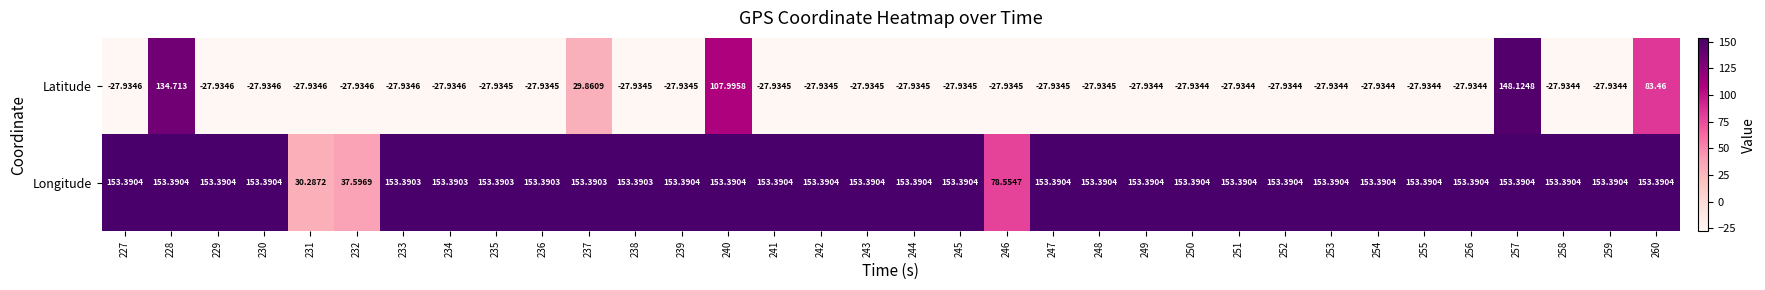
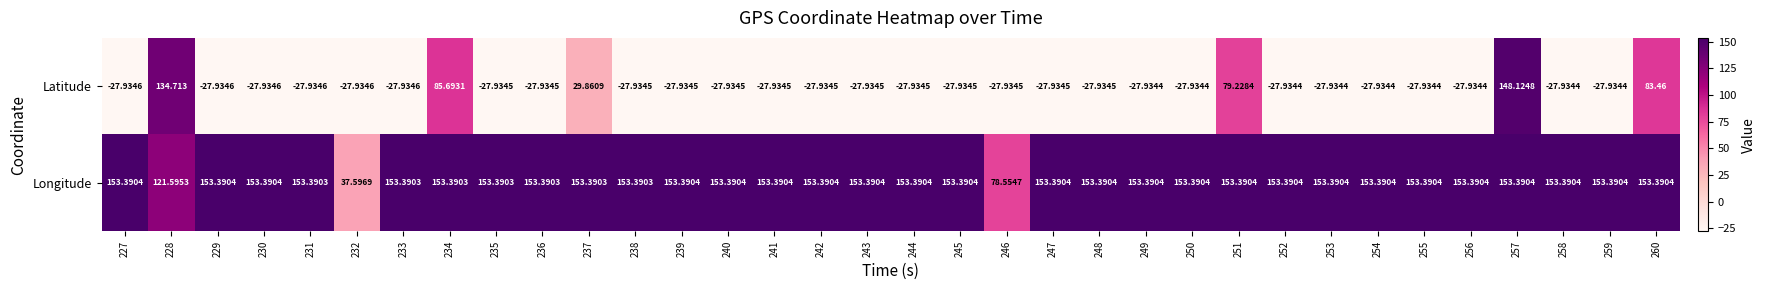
  {
    "Latitude": {
      "227": -27.9346,
      "228": 134.713,
      "229": -27.9346,
      "230": -27.9346,
      "231": -27.9346,
      "232": -27.9346,
      "233": -27.9346,
-     "234": -27.9346,
+     "234": 85.6931,
      "235": -27.9345,
      "236": -27.9345,
      "237": 29.8609,
      "238": -27.9345,
      "239": -27.9345,
-     "240": 107.9958,
+     "240": -27.9345,
      "241": -27.9345,
      "242": -27.9345,
      "243": -27.9345,
      "244": -27.9345,
      "245": -27.9345,
      "246": -27.9345,
      "247": -27.9345,
      "248": -27.9345,
      "249": -27.9344,
      "250": -27.9344,
-     "251": -27.9344,
+     "251": 79.2284,
      "252": -27.9344,
      "253": -27.9344,
      "254": -27.9344,
      "255": -27.9344,
      "256": -27.9344,
      "257": 148.1248,
      "258": -27.9344,
      "259": -27.9344,
      "260": 83.46
    },
    "Longitude": {
      "227": 153.3904,
-     "228": 153.3904,
+     "228": 121.5953,
      "229": 153.3904,
      "230": 153.3904,
-     "231": 30.2872,
+     "231": 153.3903,
      "232": 37.5969,
      "233": 153.3903,
      "234": 153.3903,
      "235": 153.3903,
      "236": 153.3903,
      "237": 153.3903,
      "238": 153.3903,
      "239": 153.3904,
      "240": 153.3904,
      "241": 153.3904,
      "242": 153.3904,
      "243": 153.3904,
      "244": 153.3904,
      "245": 153.3904,
      "246": 78.5547,
      "247": 153.3904,
      "248": 153.3904,
      "249": 153.3904,
      "250": 153.3904,
      "251": 153.3904,
      "252": 153.3904,
      "253": 153.3904,
      "254": 153.3904,
      "255": 153.3904,
      "256": 153.3904,
      "257": 153.3904,
      "258": 153.3904,
      "259": 153.3904,
      "260": 153.3904
    }
  }
